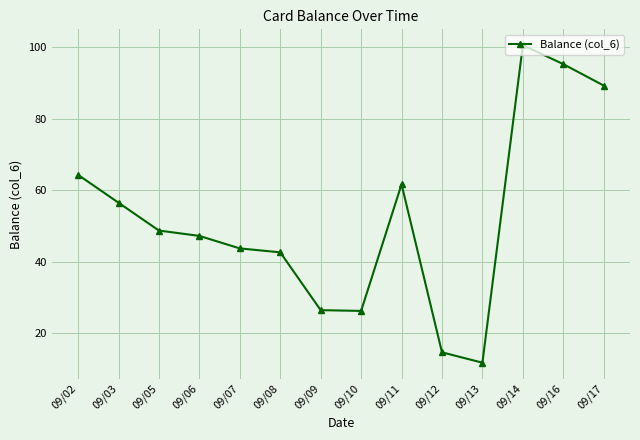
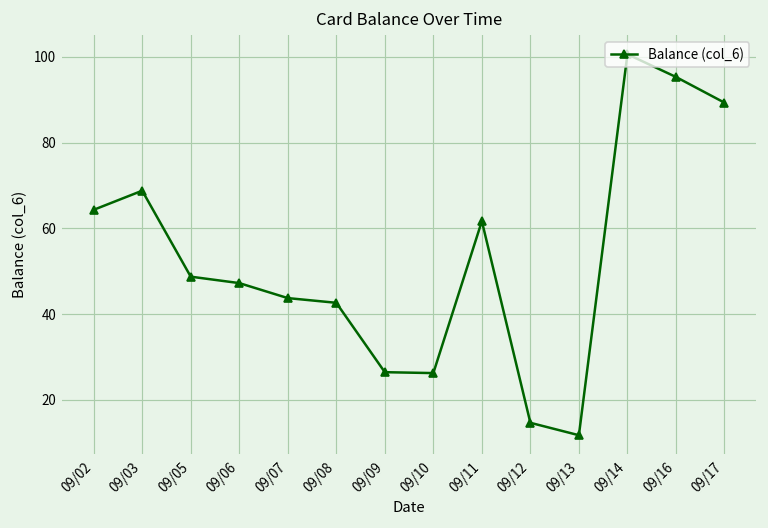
  {
    "09/02": 64,
-   "09/03": 57,
+   "09/03": 69,
    "09/05": 49,
    "09/06": 47,
    "09/07": 44,
    "09/08": 43,
    "09/09": 26,
    "09/10": 26,
    "09/11": 62,
    "09/12": 15,
    "09/13": 12,
    "09/16": 95,
    "09/17": 89
  }
